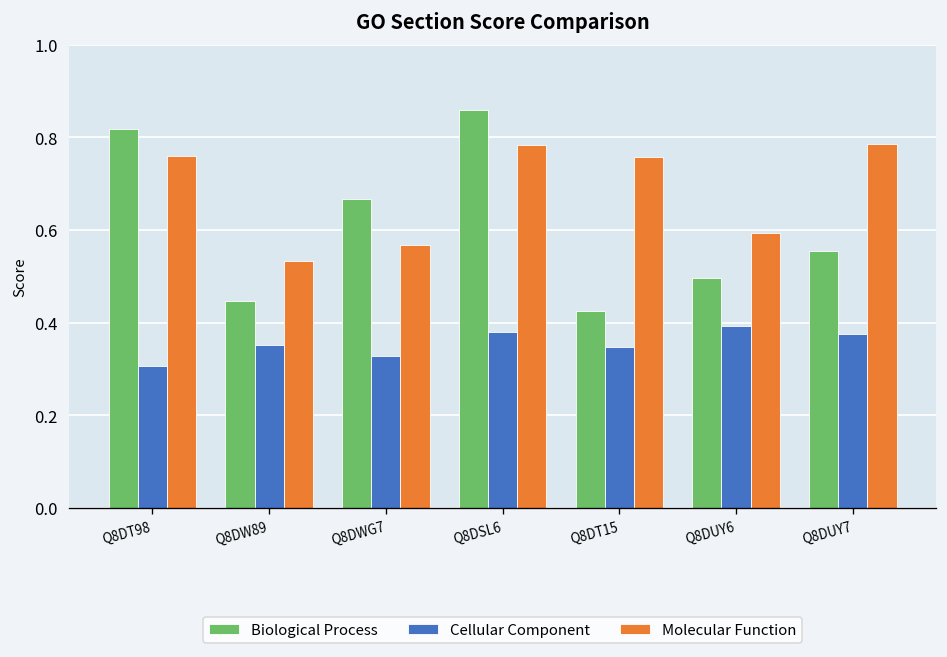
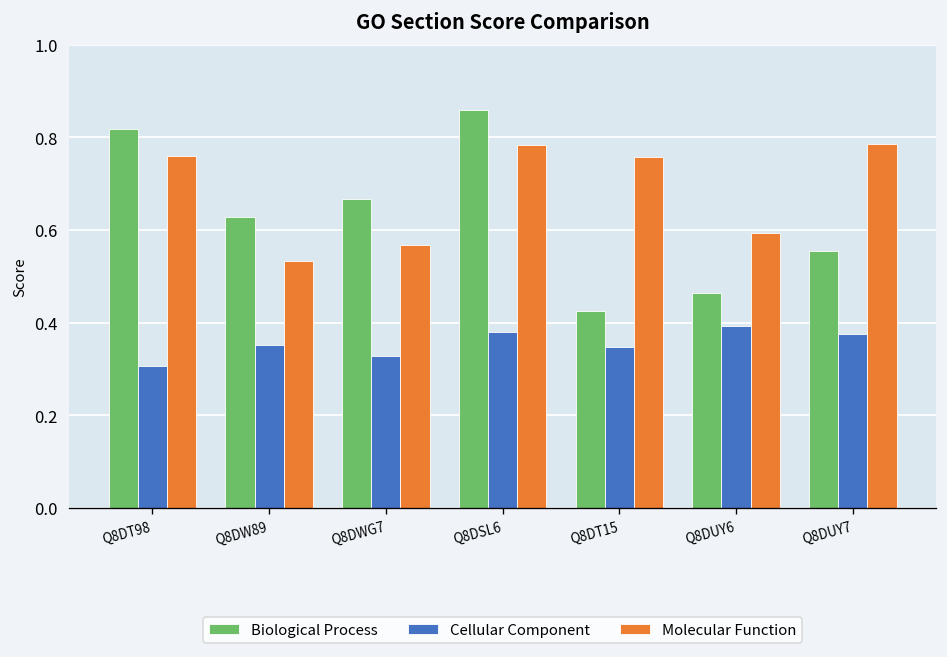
  {
    "Biological Process": {
      "Q8DT98": 0.82,
-     "Q8DW89": 0.45,
+     "Q8DW89": 0.63,
      "Q8DWG7": 0.67,
      "Q8DSL6": 0.86,
      "Q8DT15": 0.43,
-     "Q8DUY6": 0.50,
+     "Q8DUY6": 0.46,
      "Q8DUY7": 0.55
    },
    "Cellular Component": {
      "Q8DT98": 0.31,
      "Q8DW89": 0.35,
      "Q8DWG7": 0.33,
      "Q8DSL6": 0.38,
      "Q8DT15": 0.35,
      "Q8DUY6": 0.39,
      "Q8DUY7": 0.38
    },
    "Molecular Function": {
      "Q8DT98": 0.76,
      "Q8DW89": 0.53,
      "Q8DWG7": 0.57,
      "Q8DSL6": 0.78,
      "Q8DT15": 0.76,
      "Q8DUY6": 0.59,
      "Q8DUY7": 0.78
    }
  }
